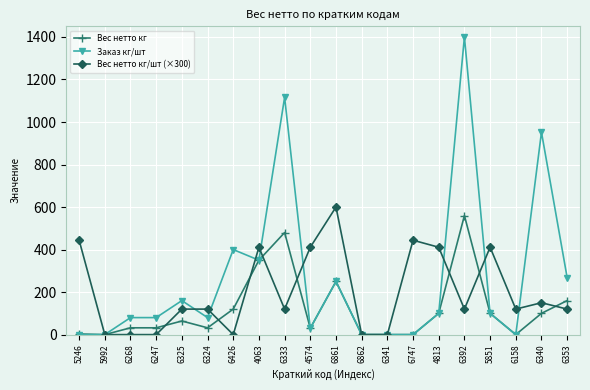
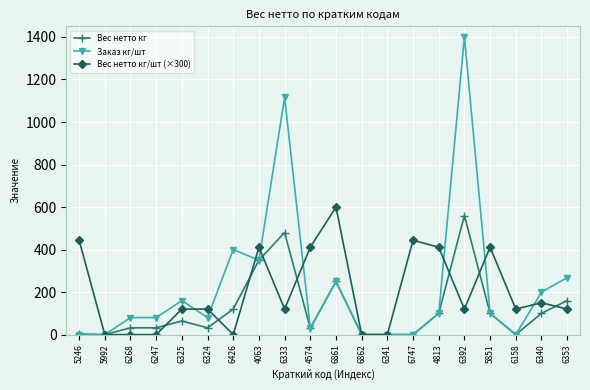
  {
    "Заказ кг/шт": {
      "6268": 80,
      "6247": 80,
      "6325": 160,
      "6324": 80,
      "6426": 400,
      "6333": 1120,
      "6392": 1400,
-     "6340": 950,
+     "6340": 200,
      "6353": 270
    }
  }
